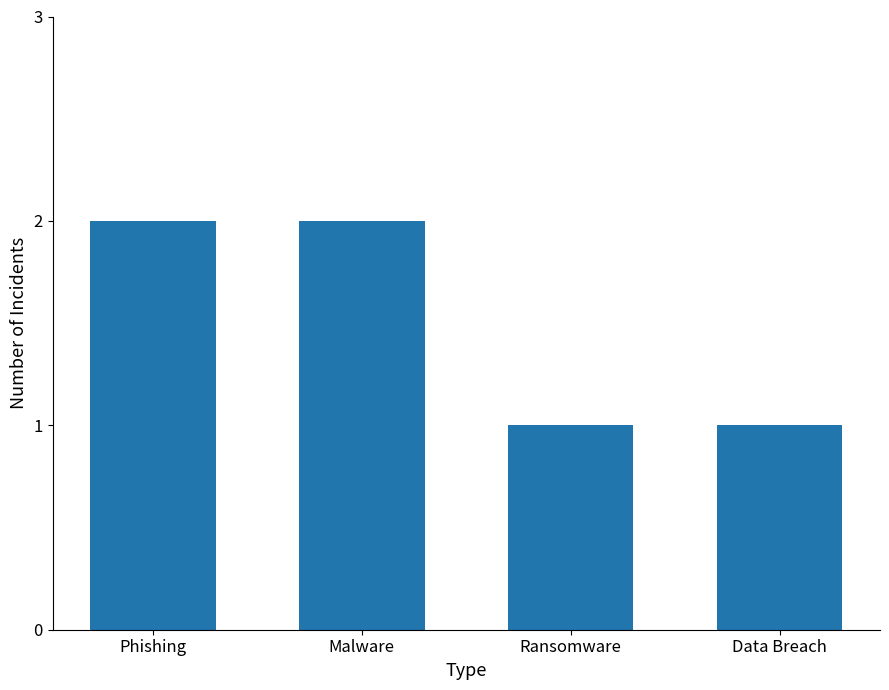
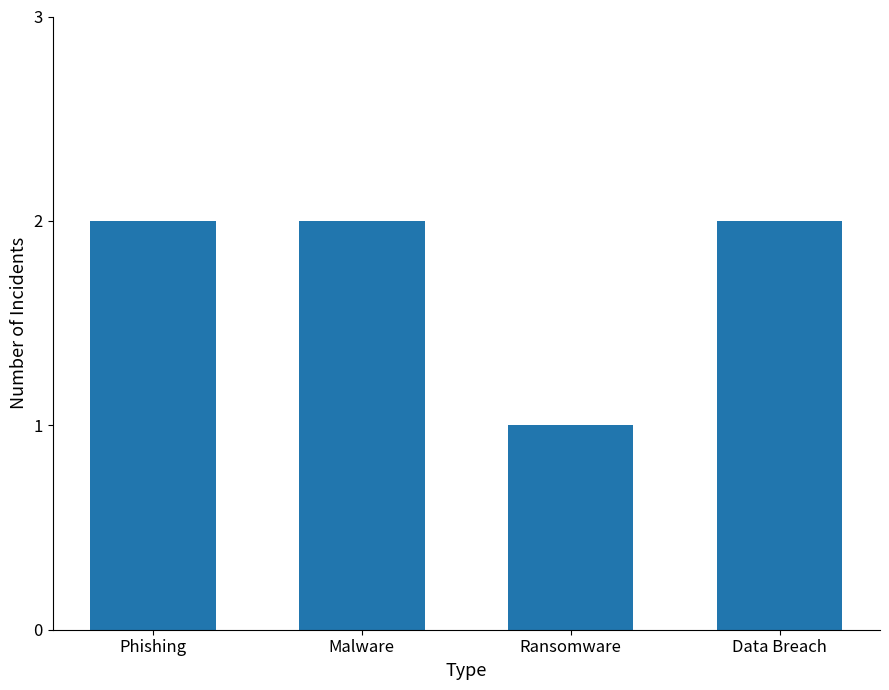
  {
    "Phishing": 2,
    "Malware": 2,
    "Ransomware": 1,
-   "Data Breach": 1
+   "Data Breach": 2
  }
